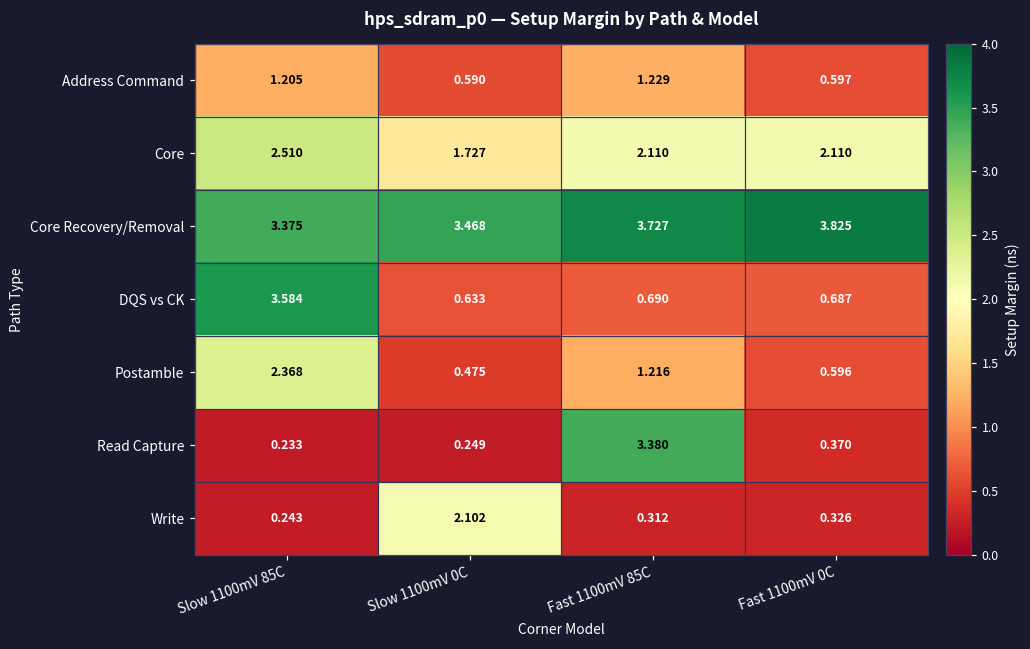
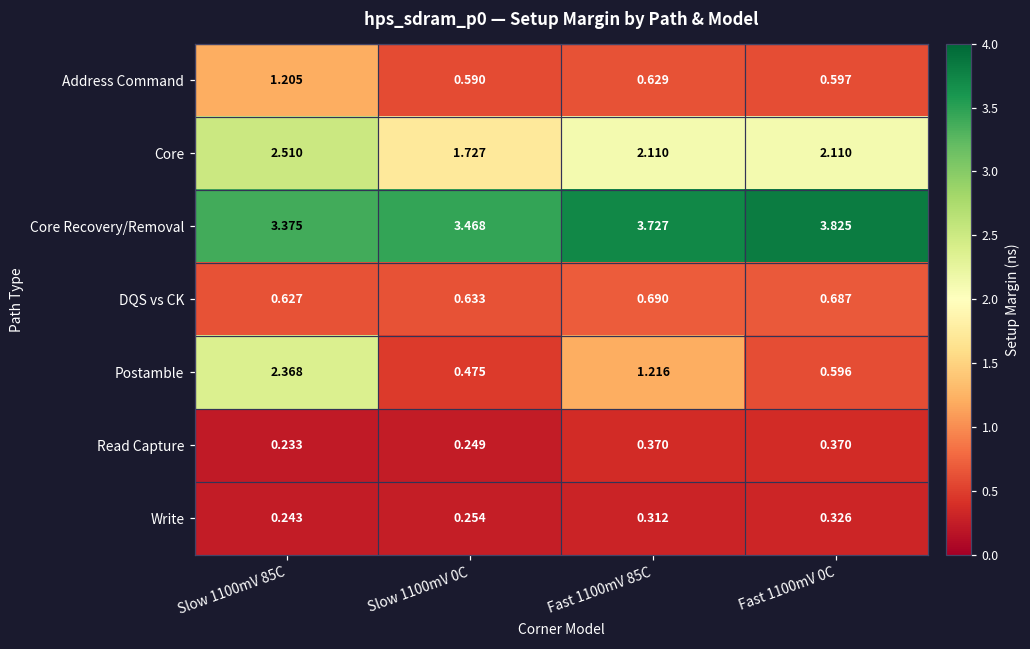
  {
    "Address Command": {
      "Slow 1100mV 85C": 1.205,
      "Slow 1100mV 0C": 0.590,
-     "Fast 1100mV 85C": 1.229,
+     "Fast 1100mV 85C": 0.629,
      "Fast 1100mV 0C": 0.597
    },
    "Core": {
      "Slow 1100mV 85C": 2.510,
      "Slow 1100mV 0C": 1.727,
      "Fast 1100mV 85C": 2.110,
      "Fast 1100mV 0C": 2.110
    },
    "Core Recovery/Removal": {
      "Slow 1100mV 85C": 3.375,
      "Slow 1100mV 0C": 3.468,
      "Fast 1100mV 85C": 3.727,
      "Fast 1100mV 0C": 3.825
    },
    "DQS vs CK": {
-     "Slow 1100mV 85C": 3.584,
+     "Slow 1100mV 85C": 0.627,
      "Slow 1100mV 0C": 0.633,
      "Fast 1100mV 85C": 0.690,
      "Fast 1100mV 0C": 0.687
    },
    "Postamble": {
      "Slow 1100mV 85C": 2.368,
      "Slow 1100mV 0C": 0.475,
      "Fast 1100mV 85C": 1.216,
      "Fast 1100mV 0C": 0.596
    },
    "Read Capture": {
      "Slow 1100mV 85C": 0.233,
      "Slow 1100mV 0C": 0.249,
-     "Fast 1100mV 85C": 3.380,
+     "Fast 1100mV 85C": 0.370,
      "Fast 1100mV 0C": 0.370
    },
    "Write": {
      "Slow 1100mV 85C": 0.243,
-     "Slow 1100mV 0C": 2.102,
+     "Slow 1100mV 0C": 0.254,
      "Fast 1100mV 85C": 0.312,
      "Fast 1100mV 0C": 0.326
    }
  }
